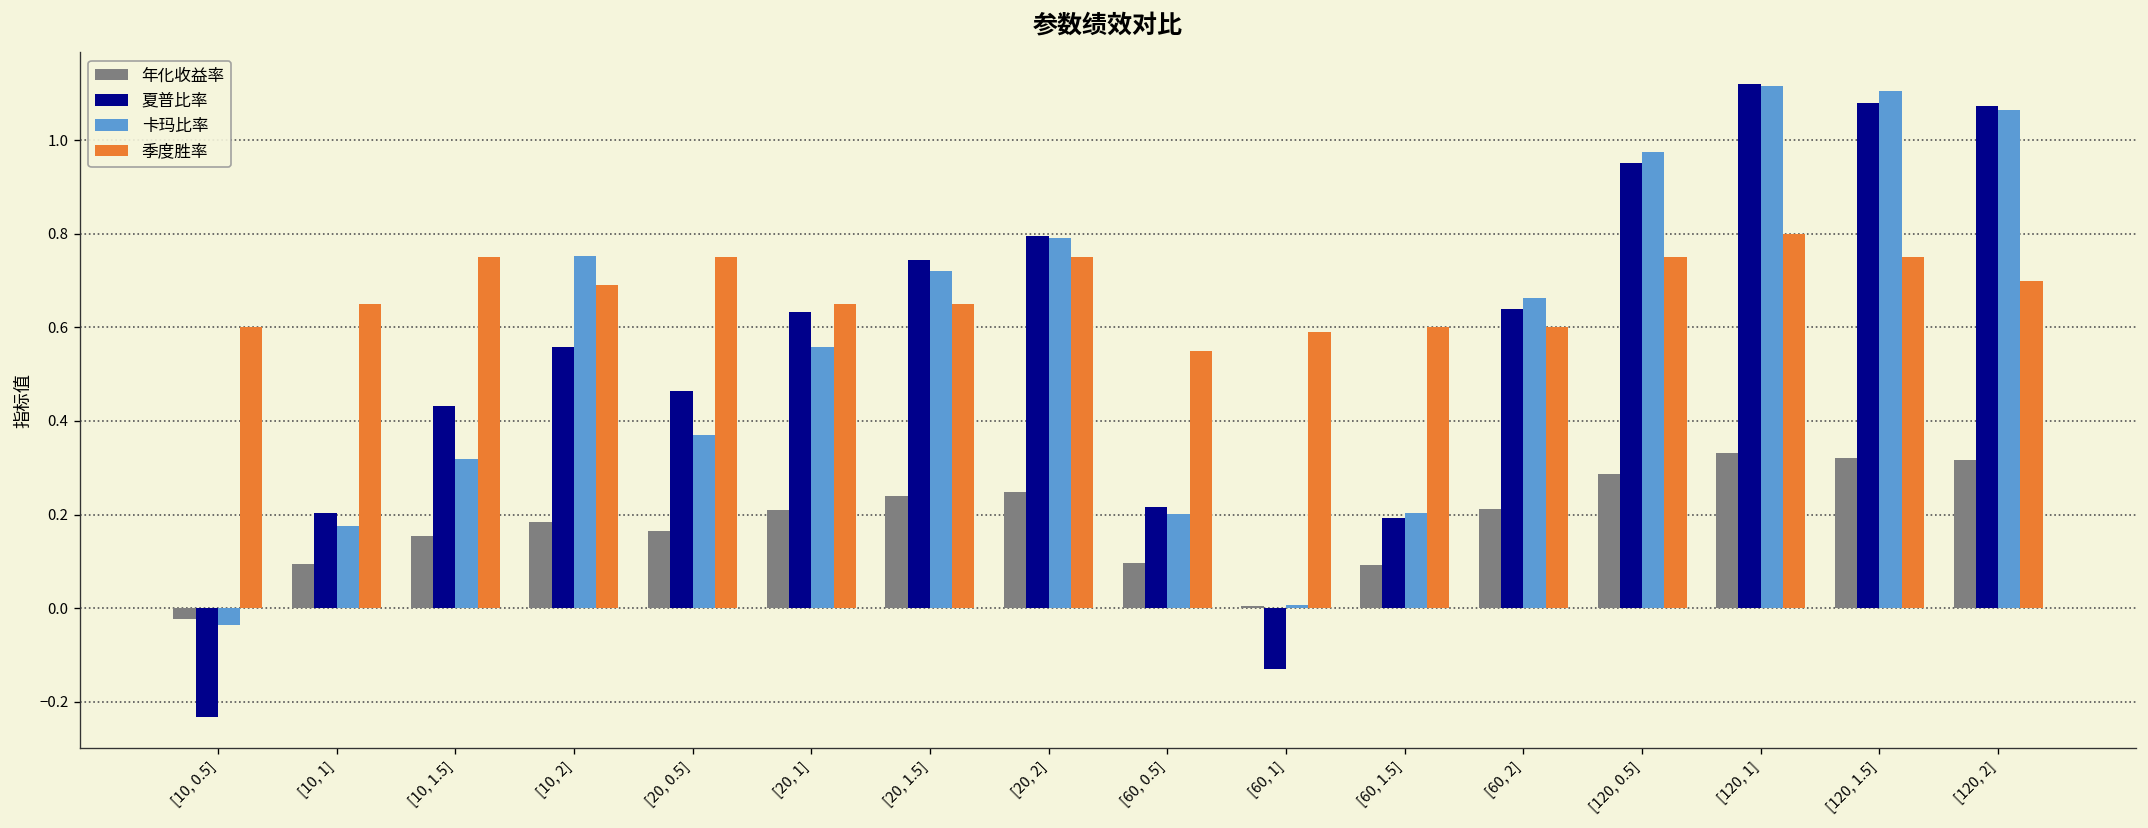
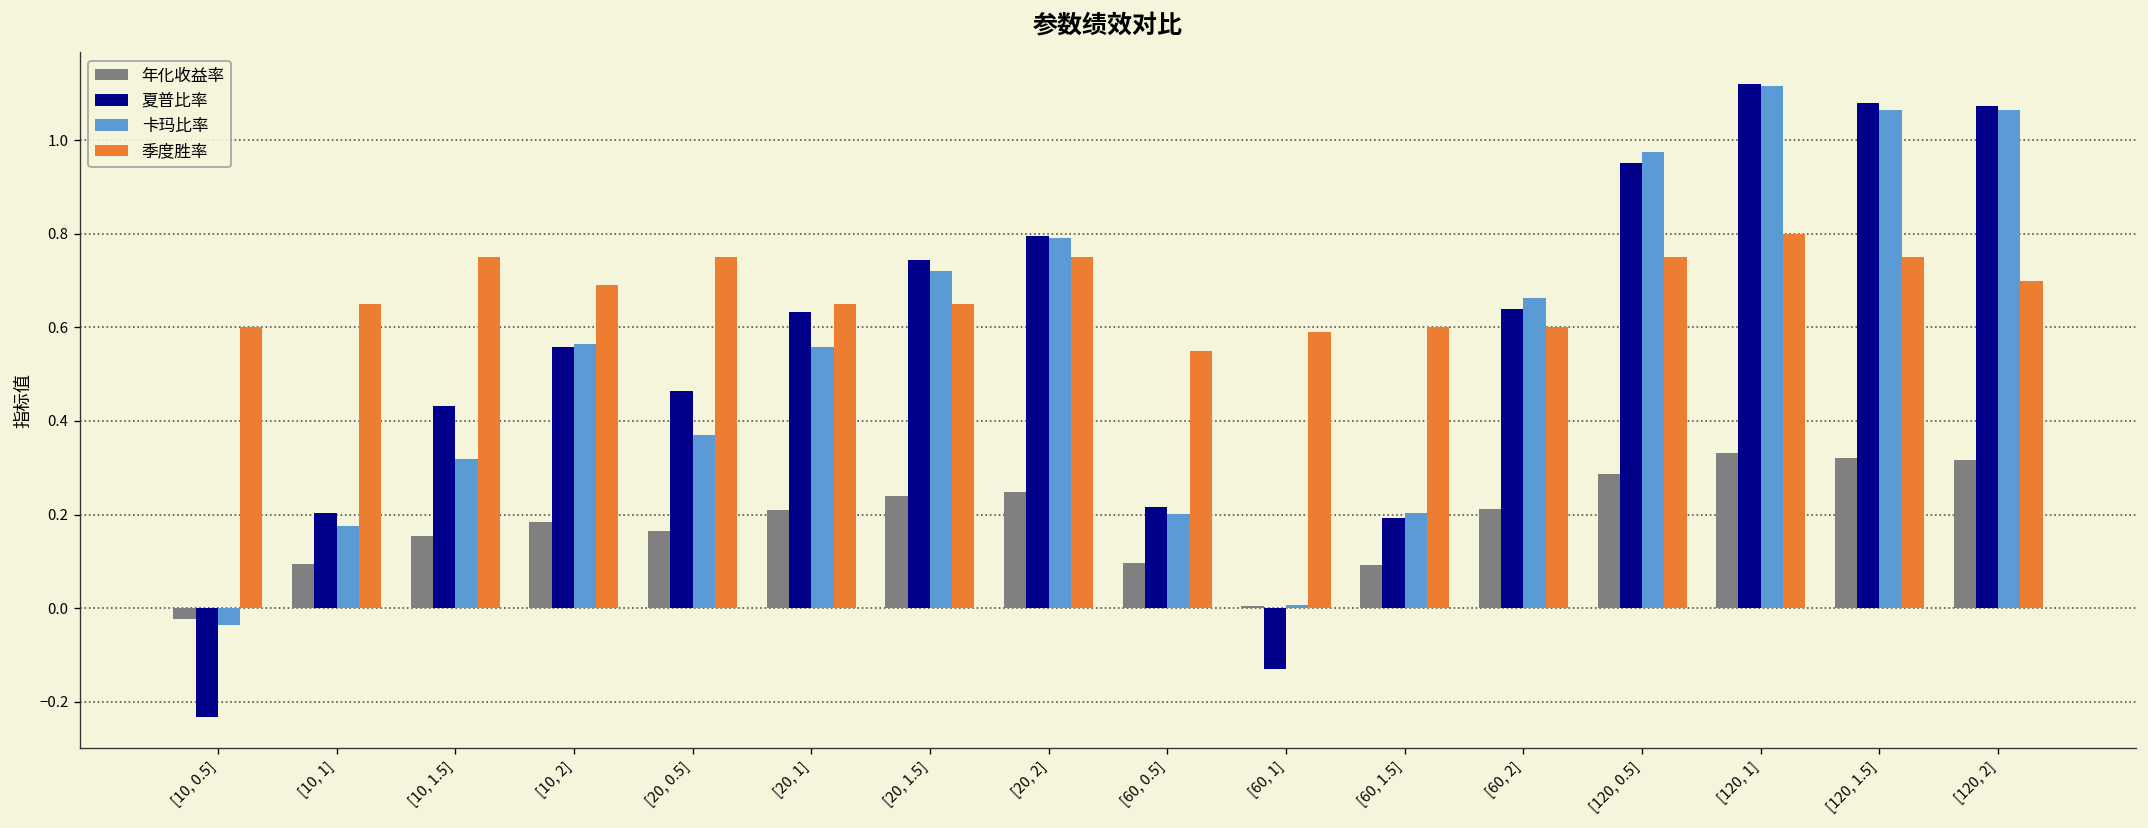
  {
    "年化收益率": {
      "[10, 0.5]": -0.02,
      "[10, 1]": 0.09,
      "[10, 1.5]": 0.15,
      "[10, 2]": 0.19,
      "[20, 0.5]": 0.16,
      "[20, 1]": 0.21,
      "[20, 1.5]": 0.24,
      "[20, 2]": 0.25,
      "[60, 0.5]": 0.10,
      "[60, 1.5]": 0.09,
      "[60, 2]": 0.21,
      "[120, 0.5]": 0.29,
      "[120, 1]": 0.33,
      "[120, 1.5]": 0.32,
      "[120, 2]": 0.32
    },
    "夏普比率": {
      "[10, 0.5]": -0.23,
      "[10, 1]": 0.20,
      "[10, 1.5]": 0.43,
      "[10, 2]": 0.56,
      "[20, 0.5]": 0.46,
      "[20, 1]": 0.63,
      "[20, 1.5]": 0.74,
      "[20, 2]": 0.80,
      "[60, 0.5]": 0.22,
      "[60, 1]": -0.13,
      "[60, 1.5]": 0.19,
      "[60, 2]": 0.64,
      "[120, 0.5]": 0.95,
      "[120, 1]": 1.12,
      "[120, 1.5]": 1.08,
      "[120, 2]": 1.07
    },
    "卡玛比率": {
      "[10, 0.5]": -0.04,
      "[10, 1]": 0.17,
      "[10, 1.5]": 0.32,
-     "[10, 2]": 0.75,
+     "[10, 2]": 0.56,
      "[20, 0.5]": 0.37,
      "[20, 1]": 0.56,
      "[20, 1.5]": 0.72,
      "[20, 2]": 0.79,
      "[60, 0.5]": 0.20,
      "[60, 1]": 0.01,
      "[60, 1.5]": 0.20,
      "[60, 2]": 0.66,
      "[120, 0.5]": 0.98,
      "[120, 1]": 1.12,
-     "[120, 1.5]": 1.10,
+     "[120, 1.5]": 1.06,
      "[120, 2]": 1.07
    },
    "季度胜率": {
      "[10, 0.5]": 0.60,
      "[10, 1]": 0.65,
      "[10, 1.5]": 0.75,
      "[10, 2]": 0.69,
      "[20, 0.5]": 0.75,
      "[20, 1]": 0.65,
      "[20, 1.5]": 0.65,
      "[20, 2]": 0.75,
      "[60, 0.5]": 0.55,
      "[60, 1]": 0.59,
      "[60, 1.5]": 0.60,
      "[60, 2]": 0.60,
      "[120, 0.5]": 0.75,
      "[120, 1]": 0.80,
      "[120, 1.5]": 0.75,
      "[120, 2]": 0.70
    }
  }
